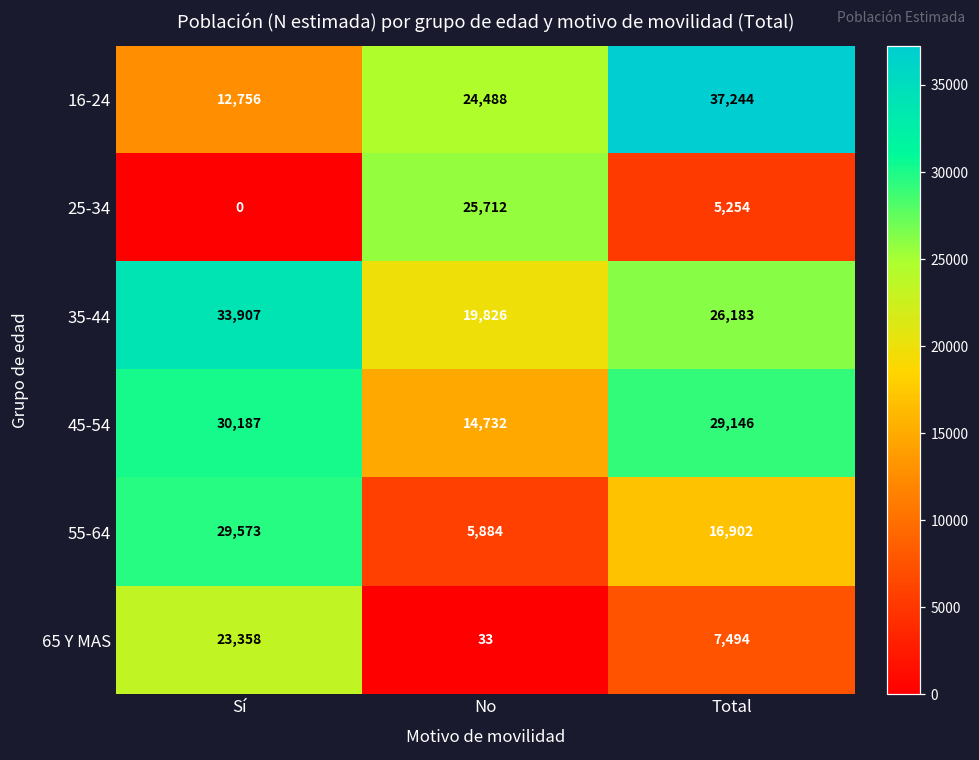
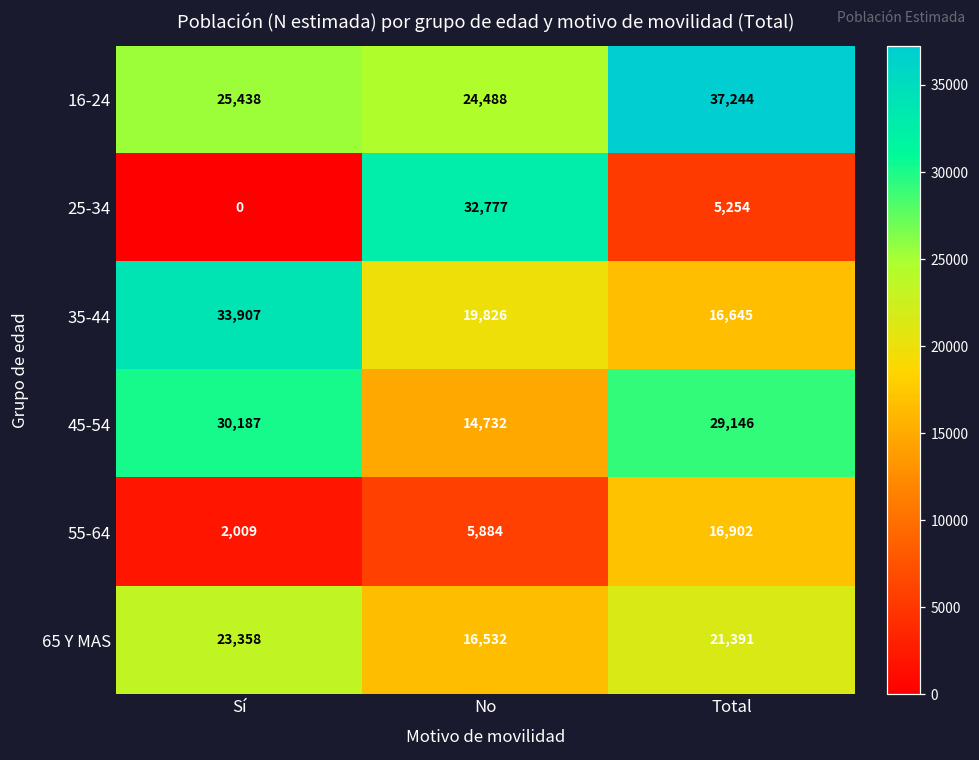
  {
    "16-24": {
-     "Sí": "12,756",
+     "Sí": "25,438",
      "No": "24,488",
      "Total": "37,244"
    },
    "25-34": {
      "Sí": "0",
-     "No": "25,712",
+     "No": "32,777",
      "Total": "5,254"
    },
    "35-44": {
      "Sí": "33,907",
      "No": "19,826",
-     "Total": "26,183"
+     "Total": "16,645"
    },
    "45-54": {
      "Sí": "30,187",
      "No": "14,732",
      "Total": "29,146"
    },
    "55-64": {
-     "Sí": "29,573",
+     "Sí": "2,009",
      "No": "5,884",
      "Total": "16,902"
    },
    "65 Y MAS": {
      "Sí": "23,358",
-     "No": "33",
-     "Total": "7,494"
+     "No": "16,532",
+     "Total": "21,391"
    }
  }
